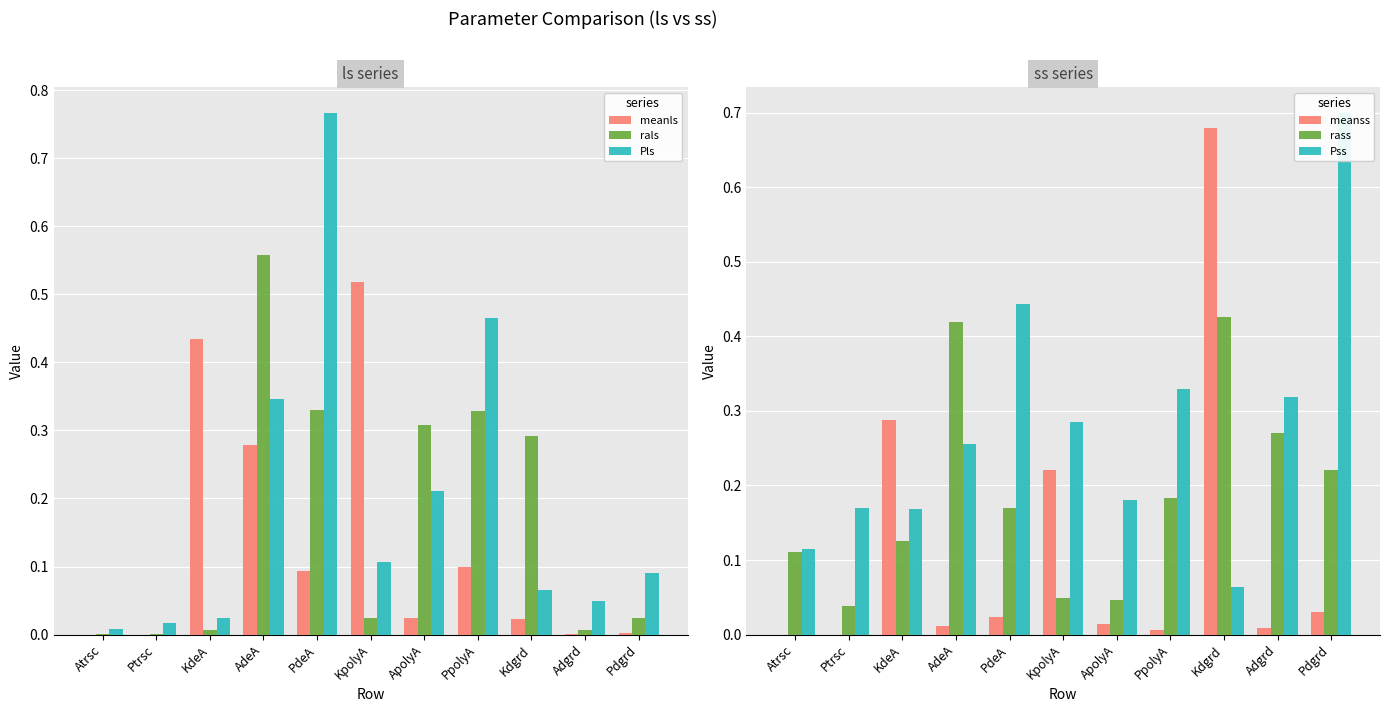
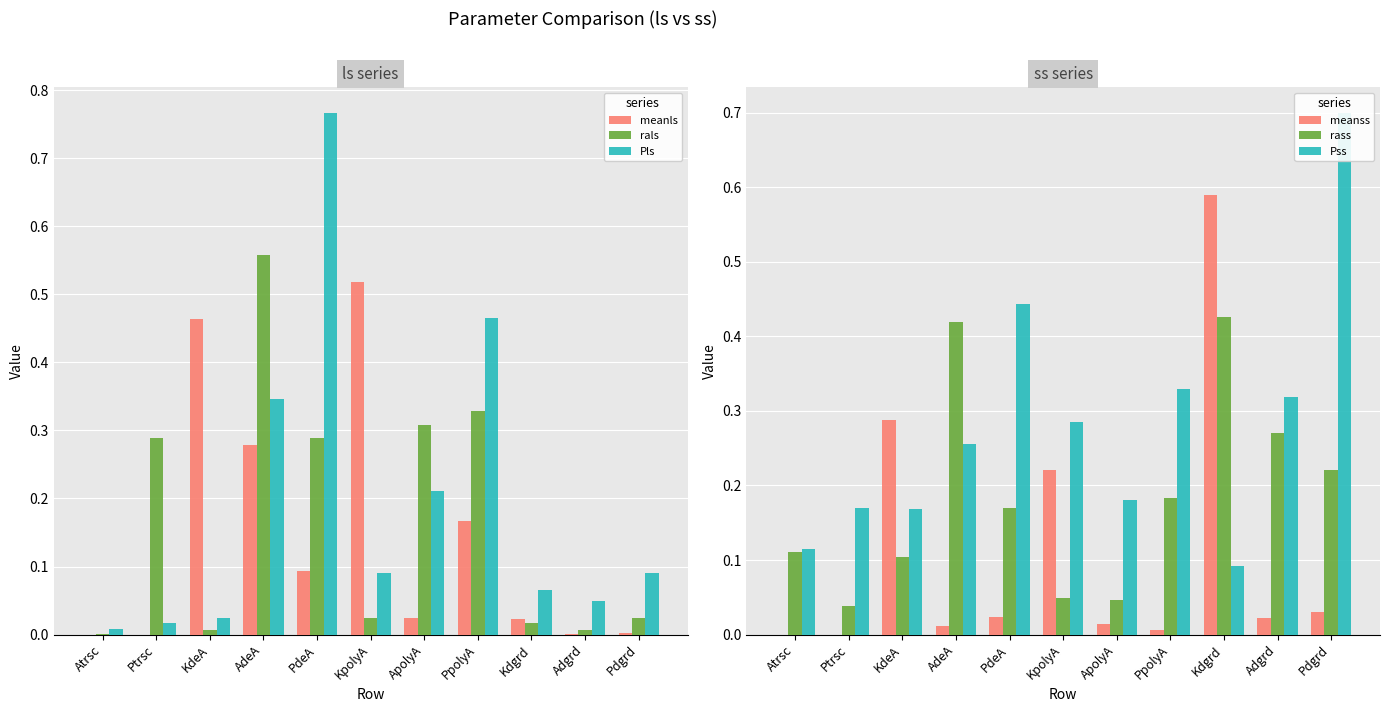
  {
    "ls series": {
      "meanls": {
-       "KdeA": 0.44,
+       "KdeA": 0.46,
        "AdeA": 0.28,
        "PdeA": 0.09,
        "KpolyA": 0.52,
        "ApolyA": 0.02,
-       "PpolyA": 0.10,
+       "PpolyA": 0.17,
        "Kdgrd": 0.02
      },
      "rals": {
-       "Ptrsc": 0.00,
+       "Ptrsc": 0.29,
        "KdeA": 0.01,
        "AdeA": 0.56,
-       "PdeA": 0.33,
+       "PdeA": 0.29,
        "KpolyA": 0.02,
        "ApolyA": 0.31,
        "PpolyA": 0.33,
-       "Kdgrd": 0.29,
+       "Kdgrd": 0.02,
        "Adgrd": 0.01,
        "Pdgrd": 0.02
      },
      "Pls": {
        "Atrsc": 0.01,
        "Ptrsc": 0.02,
        "KdeA": 0.02,
        "AdeA": 0.35,
        "PdeA": 0.77,
-       "KpolyA": 0.11,
+       "KpolyA": 0.09,
        "ApolyA": 0.21,
        "PpolyA": 0.46,
        "Kdgrd": 0.07,
        "Adgrd": 0.05,
        "Pdgrd": 0.09
      }
    },
    "ss series": {
      "meanss": {
        "KdeA": 0.29,
        "AdeA": 0.01,
        "PdeA": 0.02,
        "KpolyA": 0.22,
        "ApolyA": 0.01,
        "PpolyA": 0.01,
-       "Kdgrd": 0.68,
-       "Adgrd": 0.01,
+       "Kdgrd": 0.59,
+       "Adgrd": 0.02,
        "Pdgrd": 0.03
      },
      "rass": {
        "Atrsc": 0.11,
        "Ptrsc": 0.04,
-       "KdeA": 0.13,
+       "KdeA": 0.10,
        "AdeA": 0.42,
        "PdeA": 0.17,
        "KpolyA": 0.05,
        "ApolyA": 0.05,
        "PpolyA": 0.18,
        "Kdgrd": 0.43,
        "Adgrd": 0.27,
        "Pdgrd": 0.22
      },
      "Pss": {
        "Atrsc": 0.11,
        "Ptrsc": 0.17,
        "KdeA": 0.17,
        "AdeA": 0.26,
        "PdeA": 0.44,
        "KpolyA": 0.28,
        "ApolyA": 0.18,
        "PpolyA": 0.33,
-       "Kdgrd": 0.06,
+       "Kdgrd": 0.09,
        "Adgrd": 0.32
      }
    }
  }
